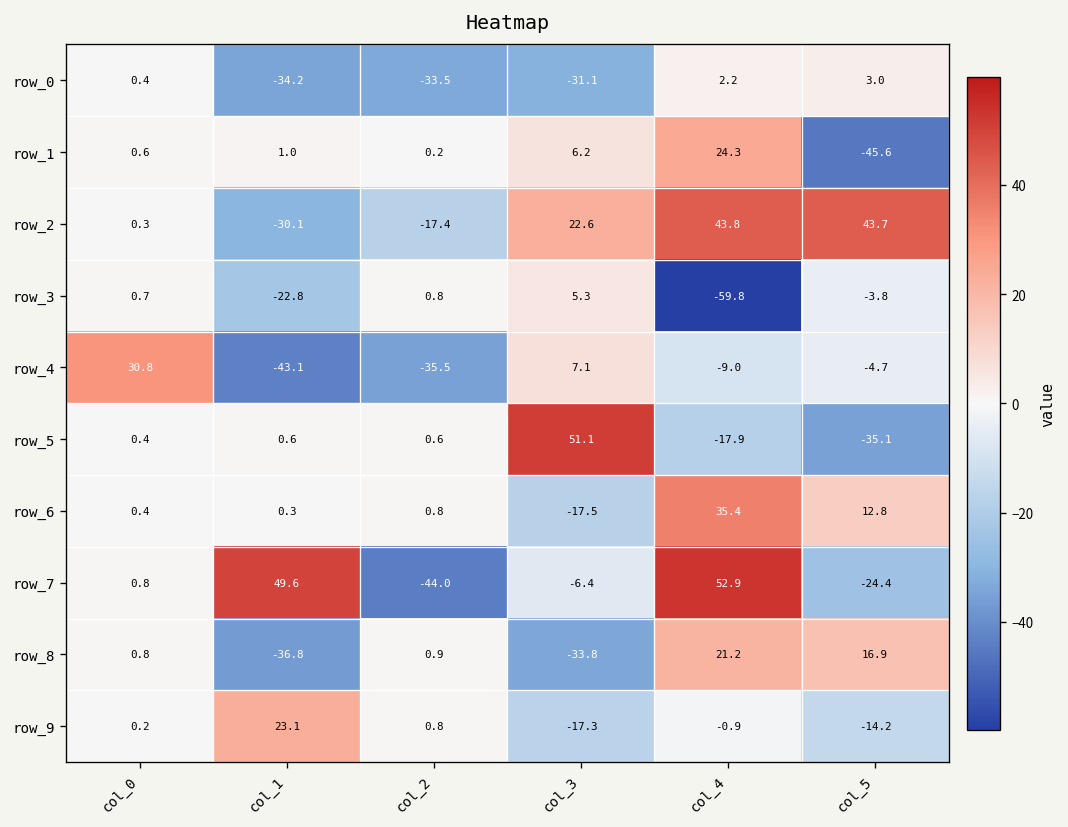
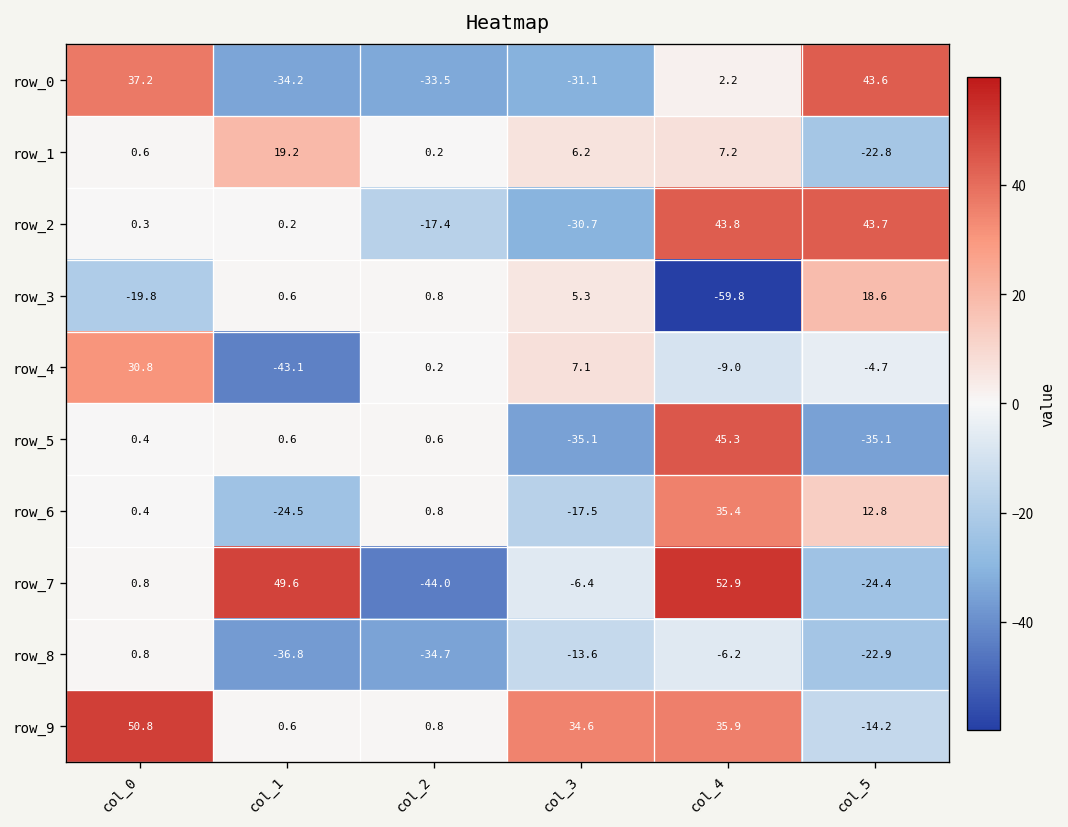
  {
    "row_0": {
-     "col_0": 0.4,
+     "col_0": 37.2,
      "col_1": -34.2,
      "col_2": -33.5,
      "col_3": -31.1,
      "col_4": 2.2,
-     "col_5": 3.0
+     "col_5": 43.6
    },
    "row_1": {
      "col_0": 0.6,
-     "col_1": 1.0,
+     "col_1": 19.2,
      "col_2": 0.2,
      "col_3": 6.2,
-     "col_4": 24.3,
-     "col_5": -45.6
+     "col_4": 7.2,
+     "col_5": -22.8
    },
    "row_2": {
      "col_0": 0.3,
-     "col_1": -30.1,
+     "col_1": 0.2,
      "col_2": -17.4,
-     "col_3": 22.6,
+     "col_3": -30.7,
      "col_4": 43.8,
      "col_5": 43.7
    },
    "row_3": {
-     "col_0": 0.7,
-     "col_1": -22.8,
+     "col_0": -19.8,
+     "col_1": 0.6,
      "col_2": 0.8,
      "col_3": 5.3,
      "col_4": -59.8,
-     "col_5": -3.8
+     "col_5": 18.6
    },
    "row_4": {
      "col_0": 30.8,
      "col_1": -43.1,
-     "col_2": -35.5,
+     "col_2": 0.2,
      "col_3": 7.1,
      "col_4": -9.0,
      "col_5": -4.7
    },
    "row_5": {
      "col_0": 0.4,
      "col_1": 0.6,
      "col_2": 0.6,
-     "col_3": 51.1,
-     "col_4": -17.9,
+     "col_3": -35.1,
+     "col_4": 45.3,
      "col_5": -35.1
    },
    "row_6": {
      "col_0": 0.4,
-     "col_1": 0.3,
+     "col_1": -24.5,
      "col_2": 0.8,
      "col_3": -17.5,
      "col_4": 35.4,
      "col_5": 12.8
    },
    "row_7": {
      "col_0": 0.8,
      "col_1": 49.6,
      "col_2": -44.0,
      "col_3": -6.4,
      "col_4": 52.9,
      "col_5": -24.4
    },
    "row_8": {
      "col_0": 0.8,
      "col_1": -36.8,
-     "col_2": 0.9,
-     "col_3": -33.8,
-     "col_4": 21.2,
-     "col_5": 16.9
+     "col_2": -34.7,
+     "col_3": -13.6,
+     "col_4": -6.2,
+     "col_5": -22.9
    },
    "row_9": {
-     "col_0": 0.2,
-     "col_1": 23.1,
+     "col_0": 50.8,
+     "col_1": 0.6,
      "col_2": 0.8,
-     "col_3": -17.3,
-     "col_4": -0.9,
+     "col_3": 34.6,
+     "col_4": 35.9,
      "col_5": -14.2
    }
  }
